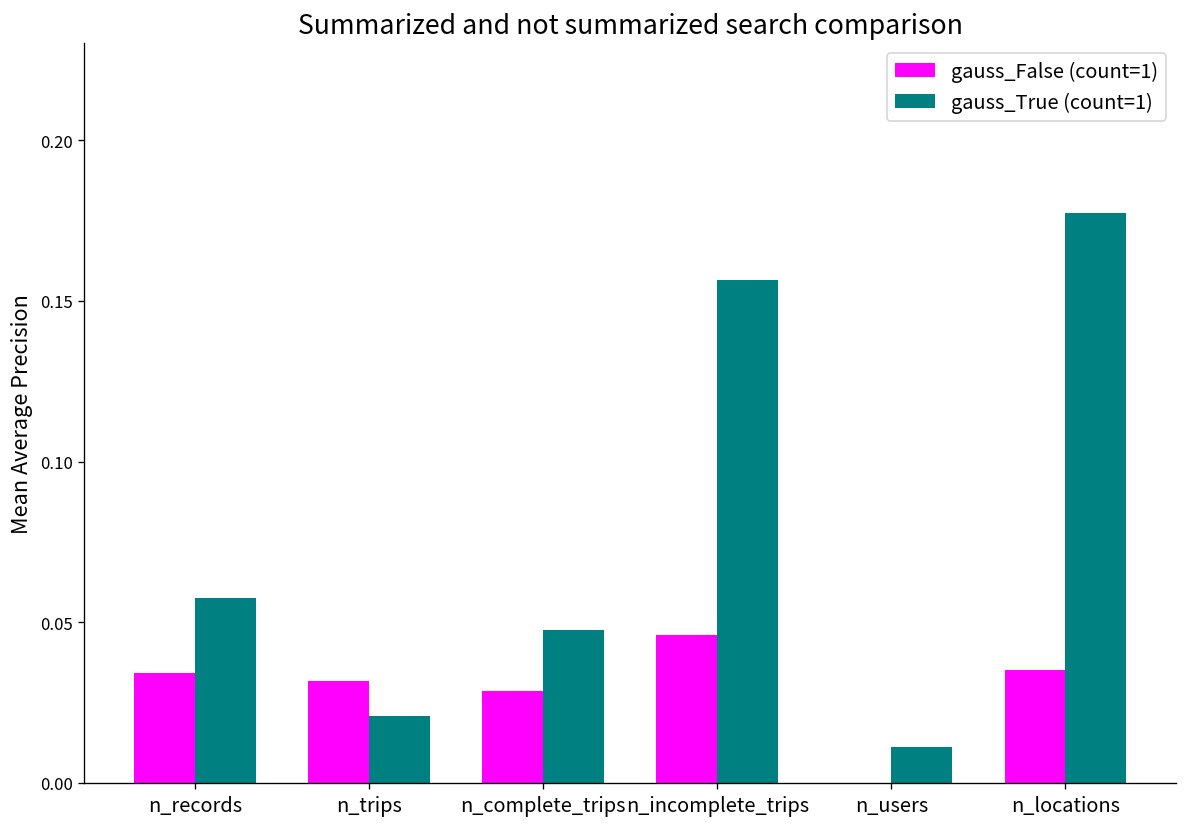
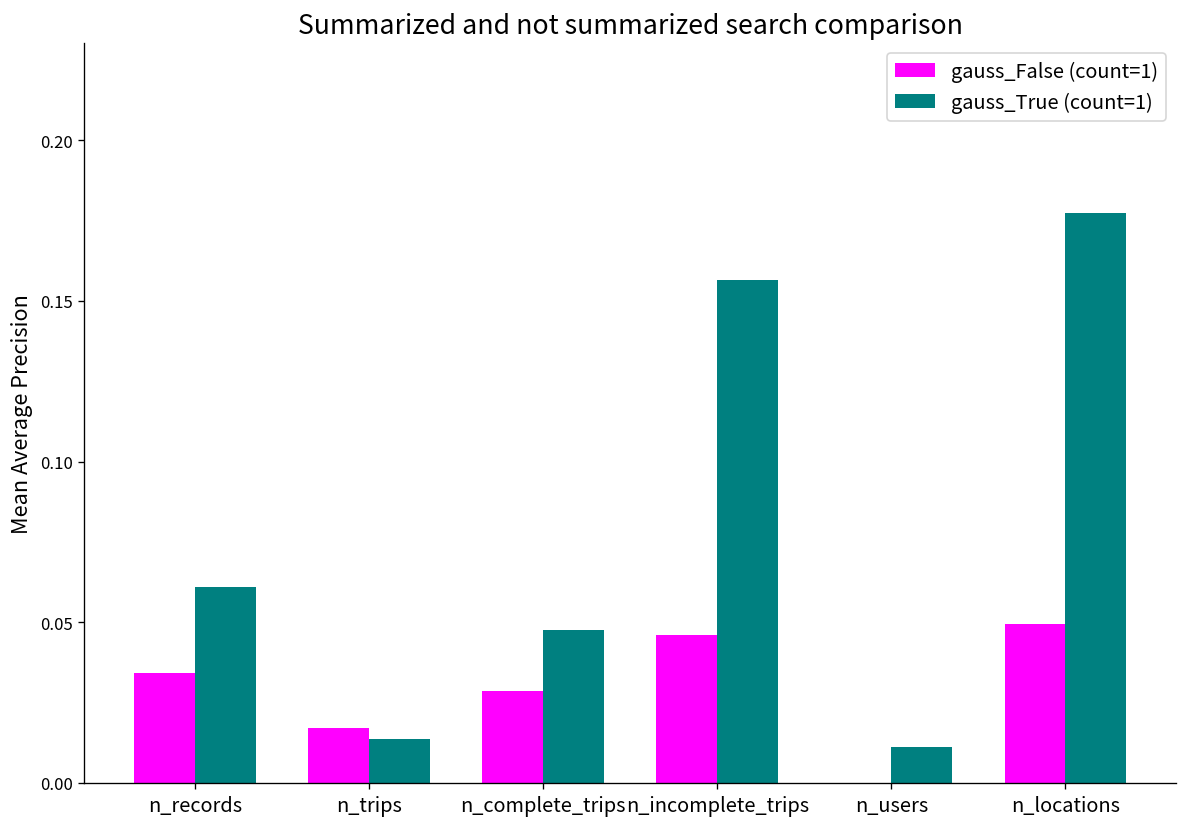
  {
    "gauss_False (count=1)": {
      "n_records": 0.034,
-     "n_trips": 0.032,
+     "n_trips": 0.017,
      "n_complete_trips": 0.029,
      "n_incomplete_trips": 0.046,
      "n_users": 0.000,
-     "n_locations": 0.035
+     "n_locations": 0.050
    },
    "gauss_True (count=1)": {
-     "n_records": 0.057,
-     "n_trips": 0.021,
+     "n_records": 0.061,
+     "n_trips": 0.014,
      "n_complete_trips": 0.048,
      "n_incomplete_trips": 0.157,
      "n_users": 0.011,
      "n_locations": 0.177
    }
  }
